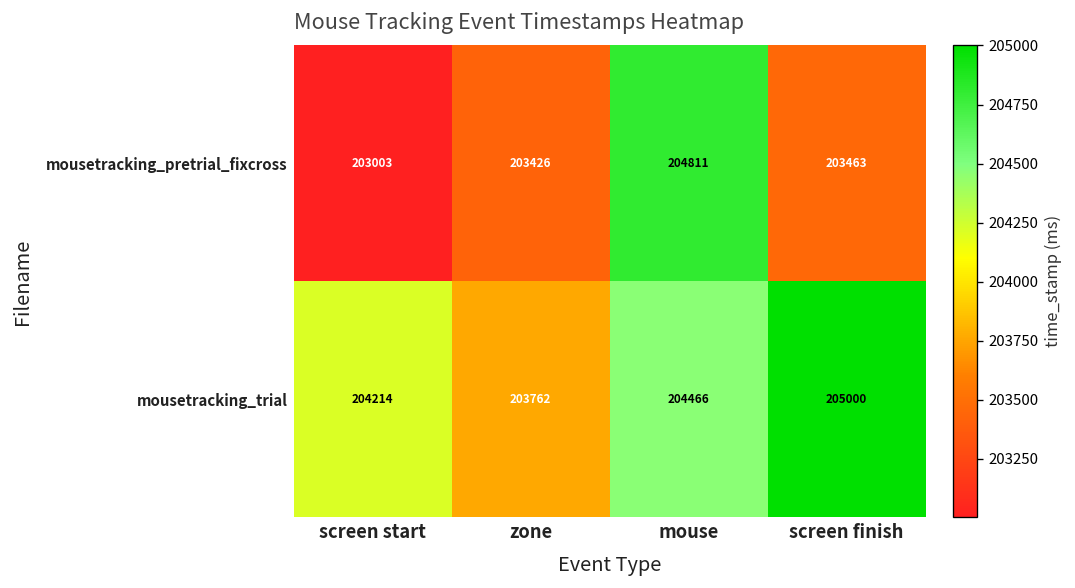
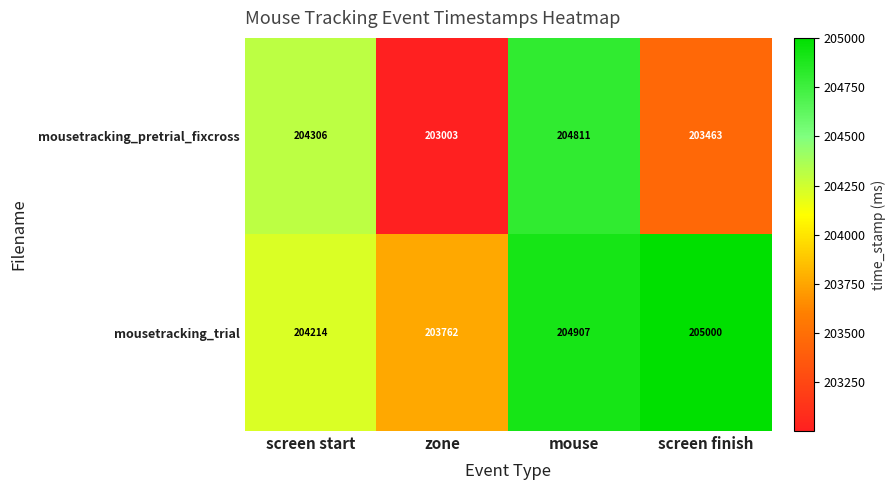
  {
    "mousetracking_pretrial_fixcross": {
-     "screen start": 203003,
-     "zone": 203426,
+     "screen start": 204306,
+     "zone": 203003,
      "mouse": 204811,
      "screen finish": 203463
    },
    "mousetracking_trial": {
      "screen start": 204214,
      "zone": 203762,
-     "mouse": 204466,
+     "mouse": 204907,
      "screen finish": 205000
    }
  }
